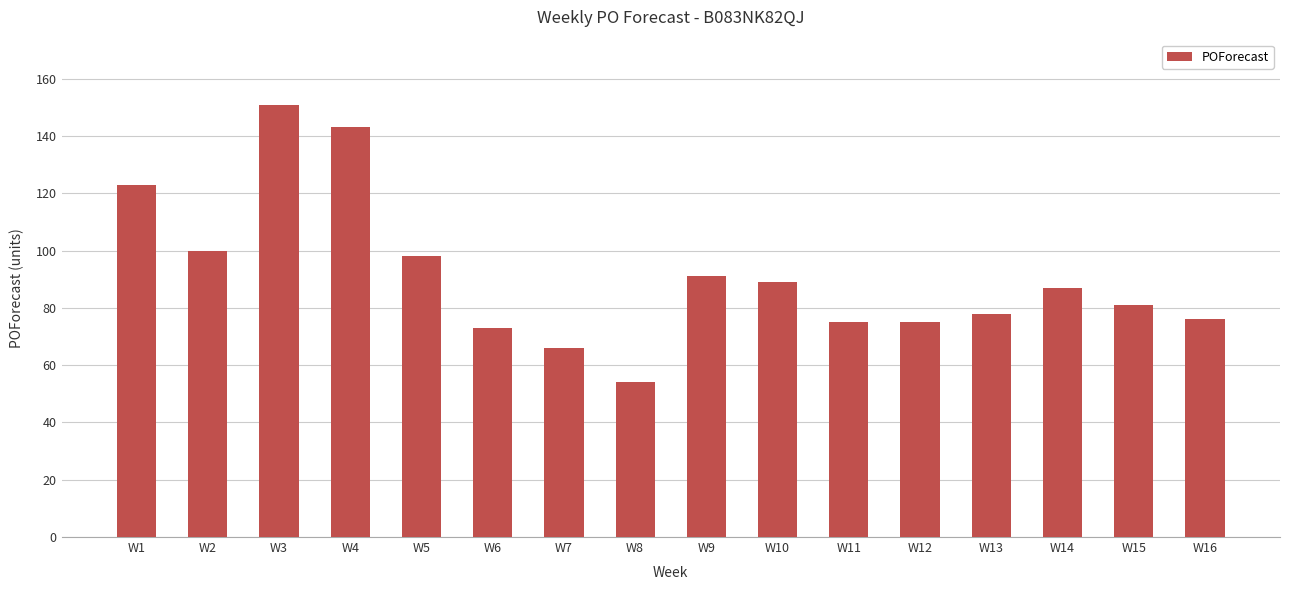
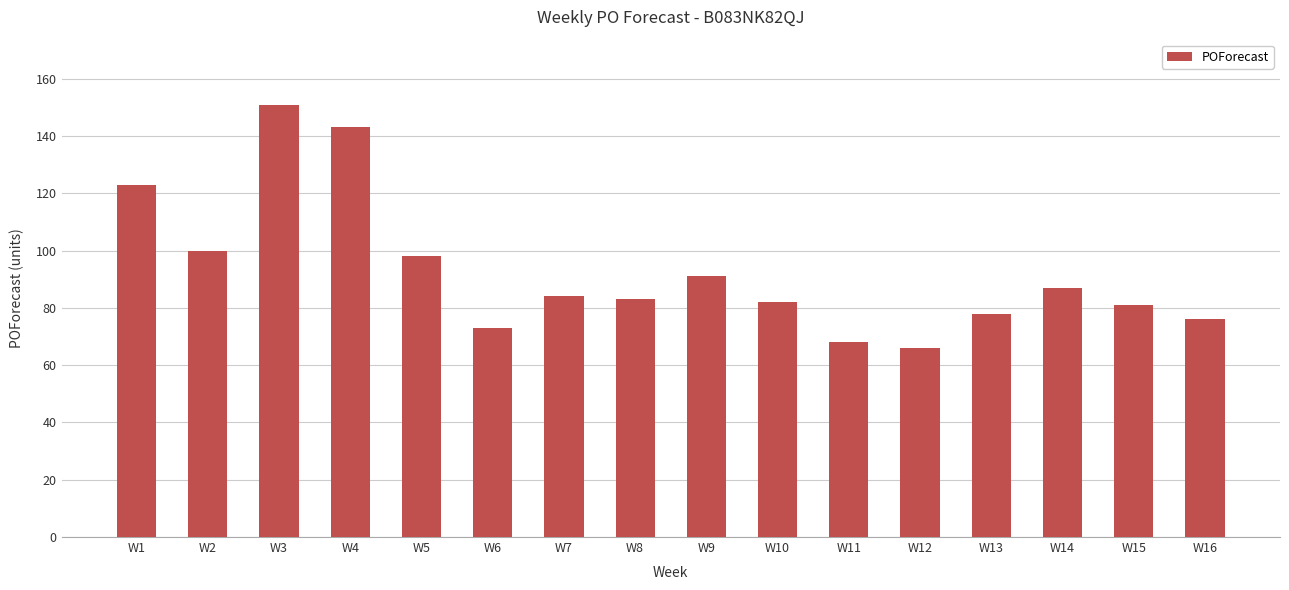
  {
    "W1": 123,
    "W2": 100,
    "W3": 151,
    "W4": 143,
    "W5": 98,
    "W6": 73,
-   "W7": 66,
-   "W8": 54,
+   "W7": 84,
+   "W8": 83,
    "W9": 91,
-   "W10": 89,
-   "W11": 75,
-   "W12": 75,
+   "W10": 82,
+   "W11": 68,
+   "W12": 66,
    "W13": 78,
    "W14": 87,
    "W15": 81,
    "W16": 76
  }
